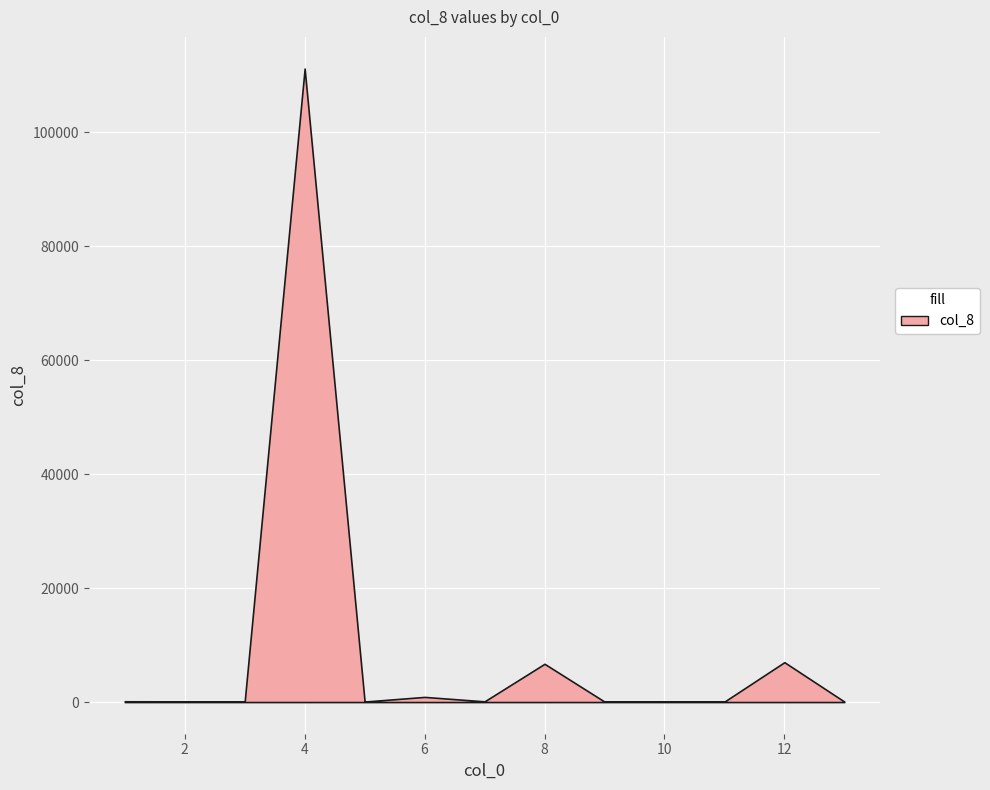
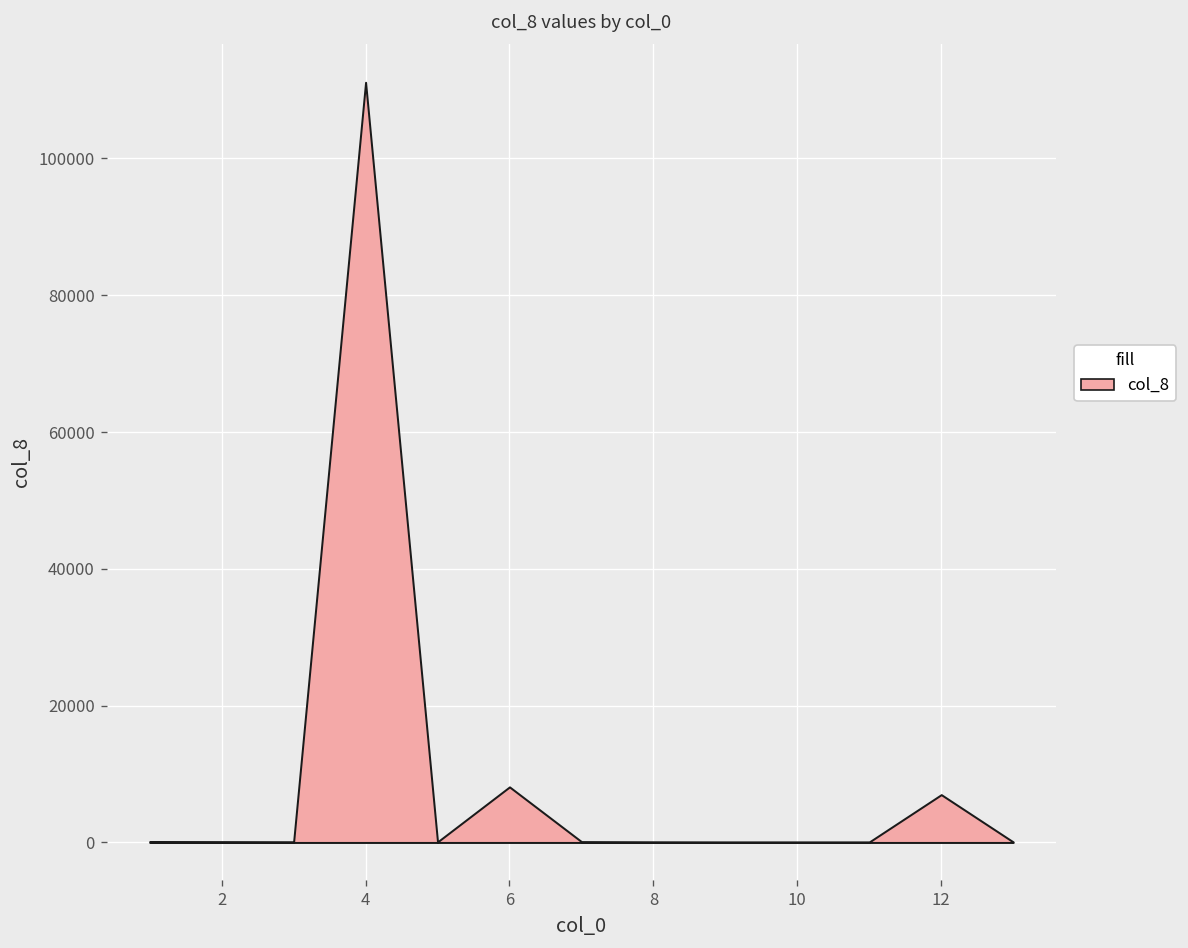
  {
    "4": 111000,
-   "6": 1000,
-   "8": 7000,
+   "6": 8000,
+   "8": 0,
    "12": 7000
  }
